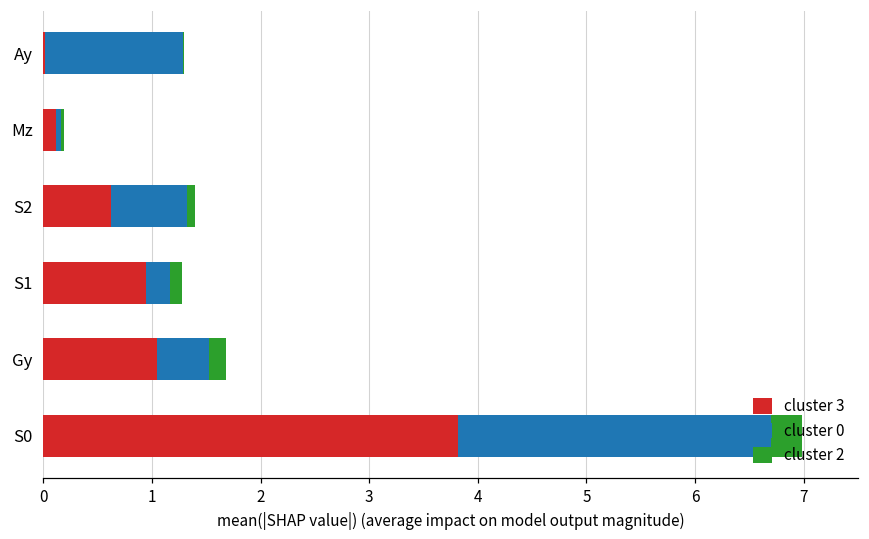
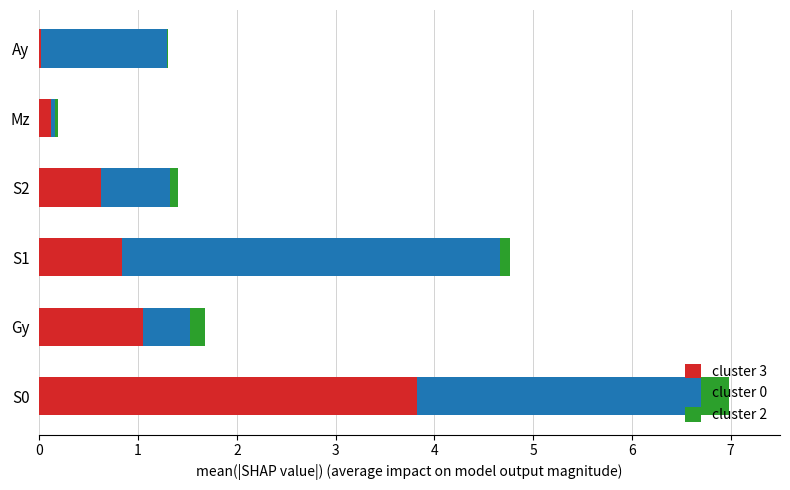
  {
    "cluster 3": {
      "Mz": 0.1,
      "S2": 0.6,
-     "S1": 1.0,
+     "S1": 0.8,
      "Gy": 1.1,
      "S0": 3.8
    },
    "cluster 0": {
      "Ay": 1.3,
      "Mz": 0.0,
      "S2": 0.7,
-     "S1": 0.2,
+     "S1": 3.8,
      "Gy": 0.5,
      "S0": 2.9
    },
    "cluster 2": {
      "Mz": 0.0,
      "S2": 0.1,
      "S1": 0.1,
      "Gy": 0.2,
      "S0": 0.3
    }
  }
